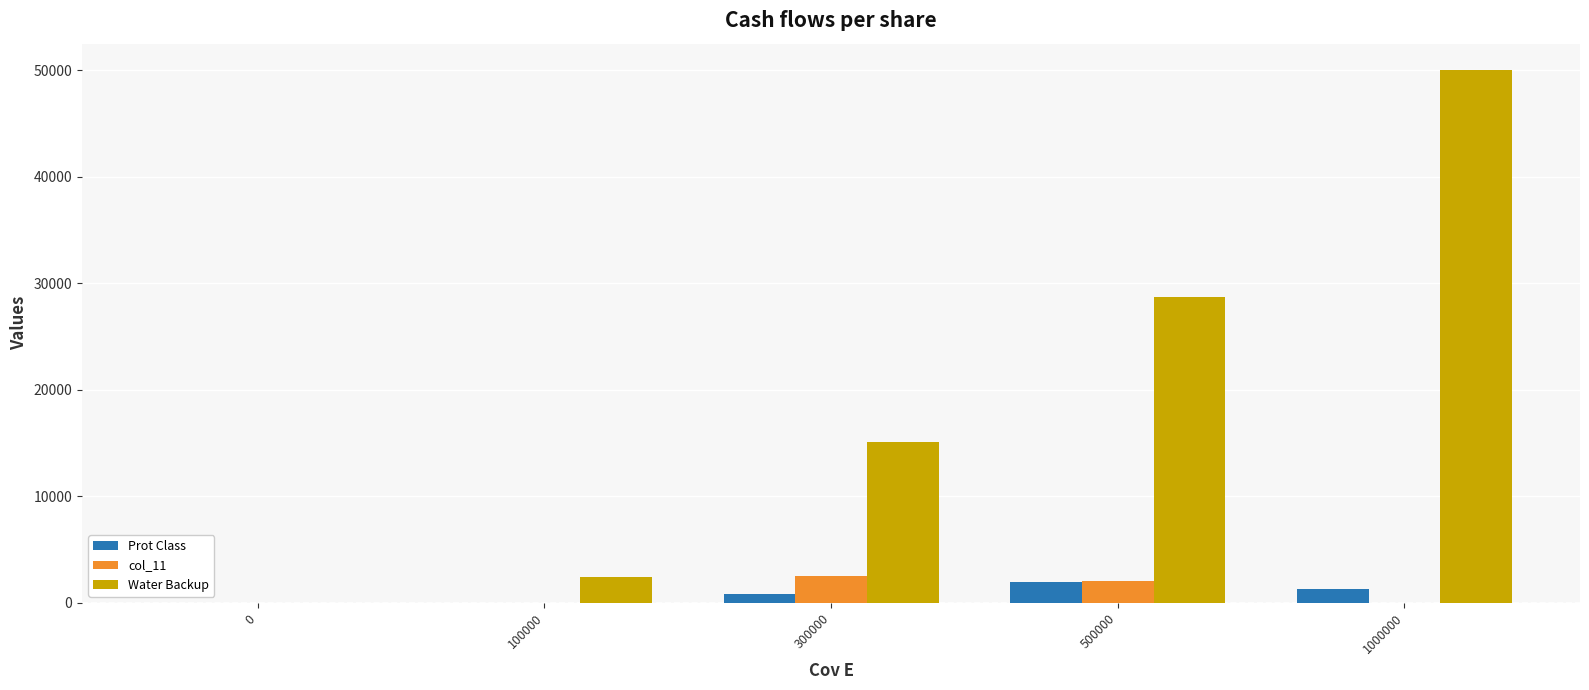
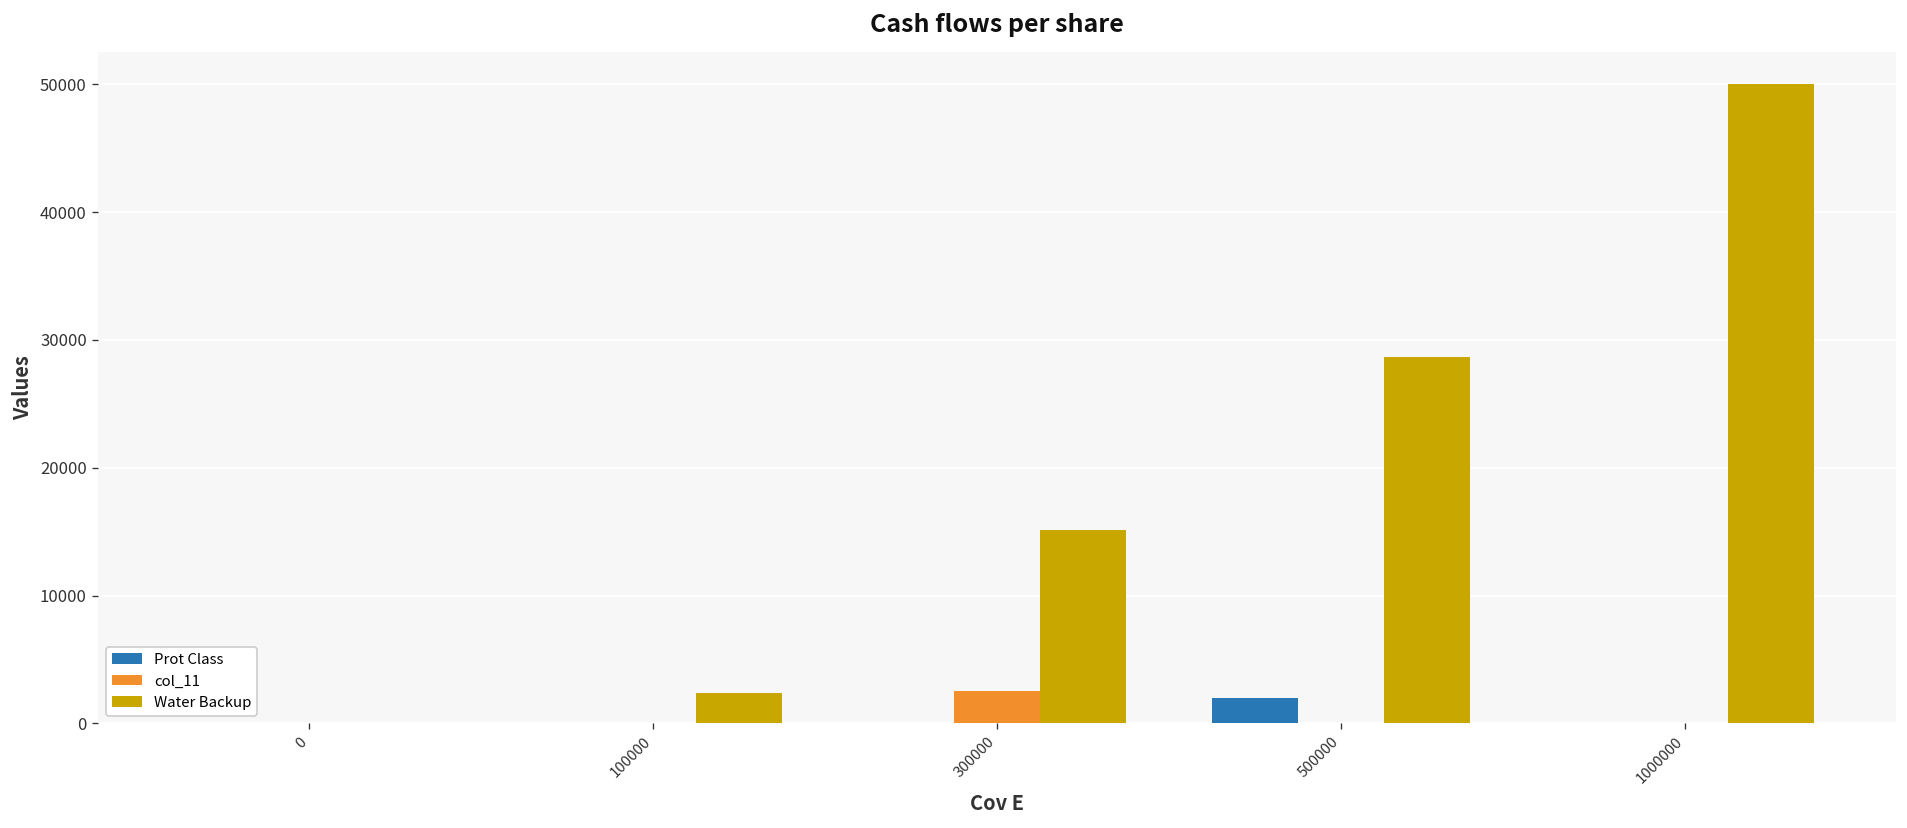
  {
    "Prot Class": {
-     "300000": 800,
+     "300000": 0,
      "500000": 2000,
-     "1000000": 1300
+     "1000000": 0
    },
    "col_11": {
      "300000": 2500,
-     "500000": 2100
+     "500000": 0
    },
    "Water Backup": {
      "0": 0,
      "100000": 2400,
      "300000": 15100,
      "500000": 28700,
      "1000000": 50000
    }
  }
